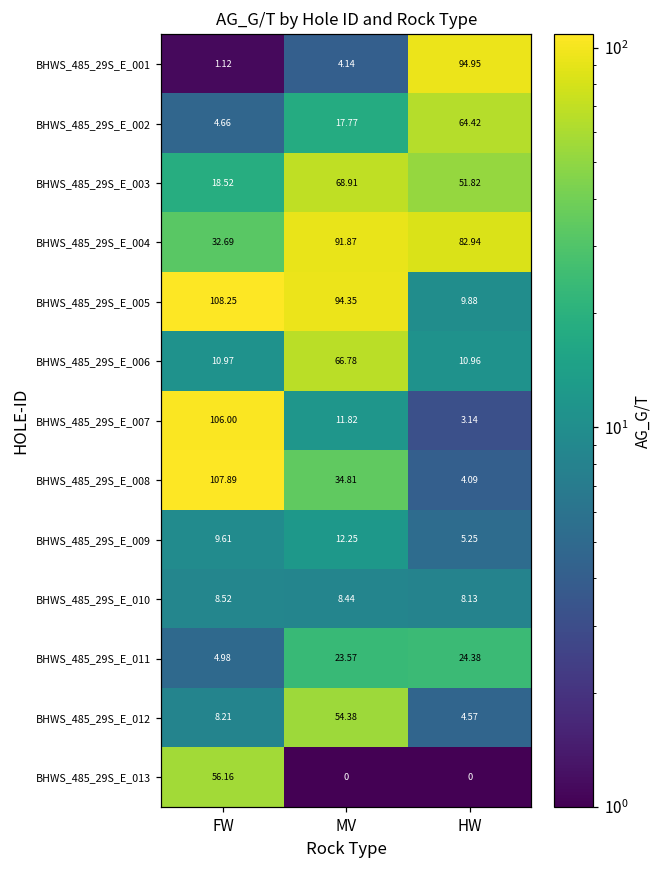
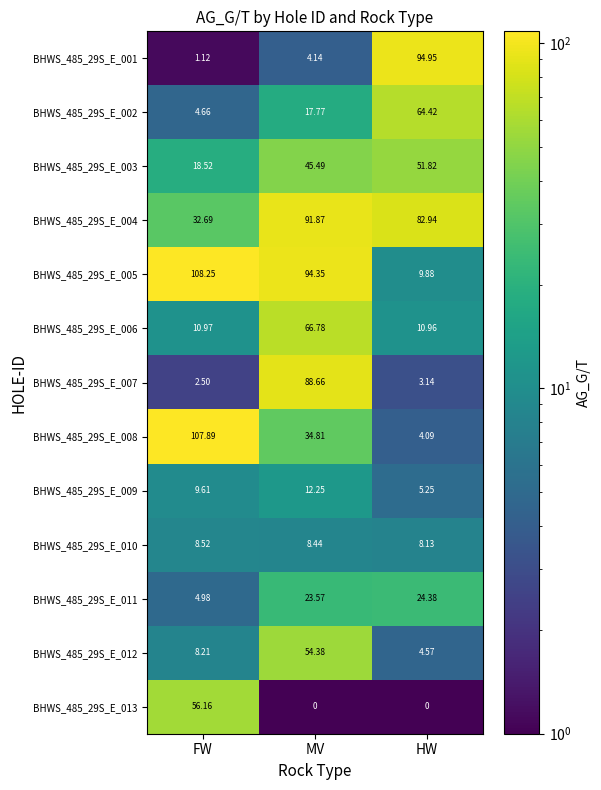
  {
    "BHWS_485_29S_E_001": {
      "FW": 1.12,
      "MV": 4.14,
      "HW": 94.95
    },
    "BHWS_485_29S_E_002": {
      "FW": 4.66,
      "MV": 17.77,
      "HW": 64.42
    },
    "BHWS_485_29S_E_003": {
      "FW": 18.52,
-     "MV": 68.91,
+     "MV": 45.49,
      "HW": 51.82
    },
    "BHWS_485_29S_E_004": {
      "FW": 32.69,
      "MV": 91.87,
      "HW": 82.94
    },
    "BHWS_485_29S_E_005": {
      "FW": 108.25,
      "MV": 94.35,
      "HW": 9.88
    },
    "BHWS_485_29S_E_006": {
      "FW": 10.97,
      "MV": 66.78,
      "HW": 10.96
    },
    "BHWS_485_29S_E_007": {
-     "FW": 106.00,
-     "MV": 11.82,
+     "FW": 2.50,
+     "MV": 88.66,
      "HW": 3.14
    },
    "BHWS_485_29S_E_008": {
      "FW": 107.89,
      "MV": 34.81,
      "HW": 4.09
    },
    "BHWS_485_29S_E_009": {
      "FW": 9.61,
      "MV": 12.25,
      "HW": 5.25
    },
    "BHWS_485_29S_E_010": {
      "FW": 8.52,
      "MV": 8.44,
      "HW": 8.13
    },
    "BHWS_485_29S_E_011": {
      "FW": 4.98,
      "MV": 23.57,
      "HW": 24.38
    },
    "BHWS_485_29S_E_012": {
      "FW": 8.21,
      "MV": 54.38,
      "HW": 4.57
    },
    "BHWS_485_29S_E_013": {
      "FW": 56.16,
      "MV": 0,
      "HW": 0
    }
  }
